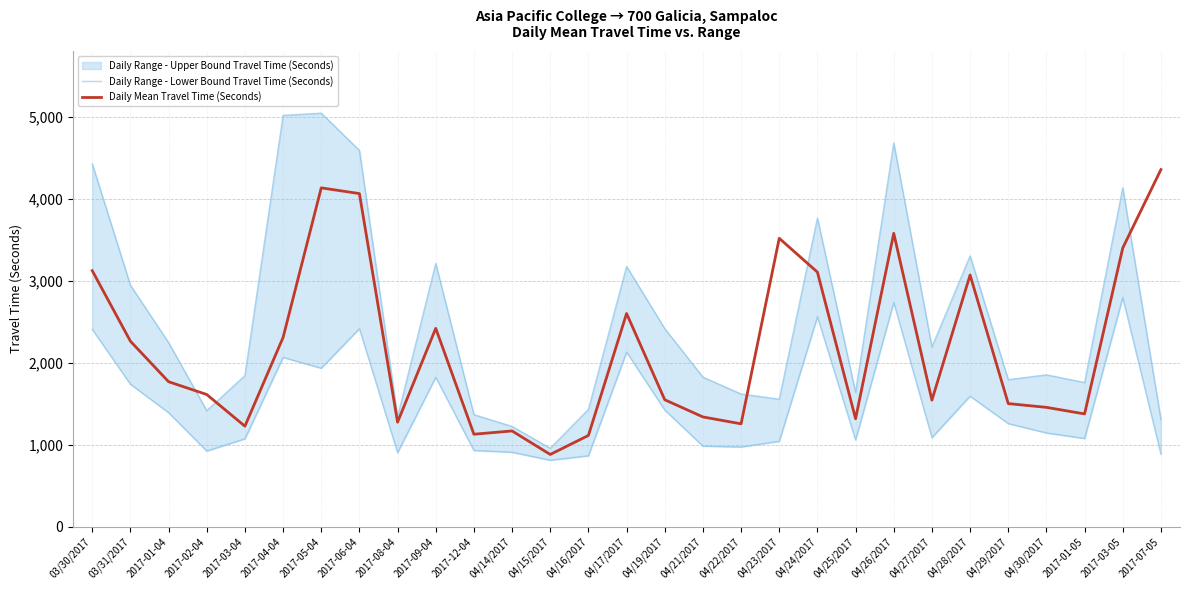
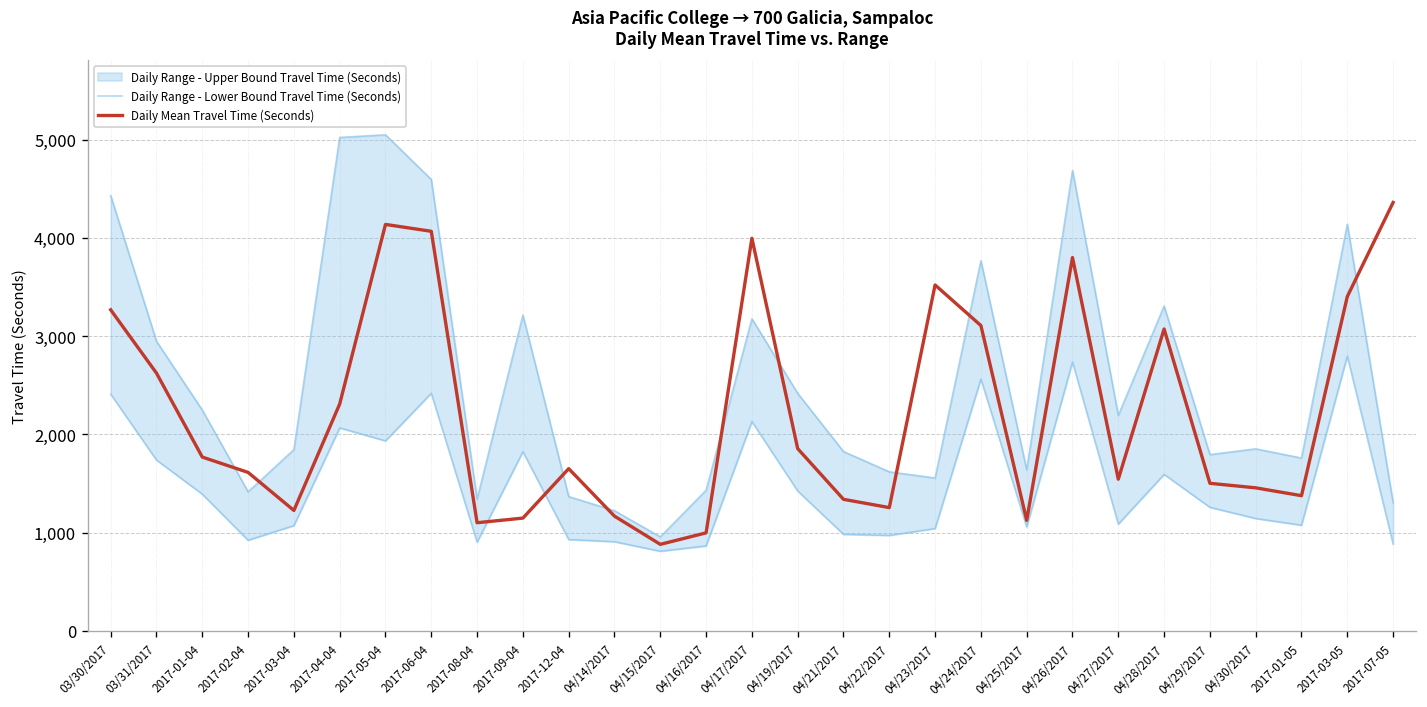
  {
    "Daily Mean Travel Time (Seconds)": {
-     "03/30/2017": "3,100",
-     "03/31/2017": "2,300",
+     "03/30/2017": "3,300",
+     "03/31/2017": "2,600",
      "2017-01-04": "1,800",
      "2017-02-04": "1,600",
      "2017-03-04": "1,200",
      "2017-04-04": "2,300",
      "2017-05-04": "4,100",
      "2017-06-04": "4,100",
-     "2017-08-04": "1,300",
-     "2017-09-04": "2,400",
-     "2017-12-04": "1,100",
+     "2017-08-04": "1,100",
+     "2017-09-04": "1,100",
+     "2017-12-04": "1,700",
      "04/14/2017": "1,200",
      "04/15/2017": "900",
-     "04/16/2017": "1,100",
-     "04/17/2017": "2,600",
-     "04/19/2017": "1,500",
+     "04/16/2017": "1,000",
+     "04/17/2017": "4,000",
+     "04/19/2017": "1,900",
      "04/21/2017": "1,300",
      "04/22/2017": "1,300",
      "04/23/2017": "3,500",
      "04/24/2017": "3,100",
-     "04/25/2017": "1,300",
-     "04/26/2017": "3,600",
+     "04/25/2017": "1,100",
+     "04/26/2017": "3,800",
      "04/27/2017": "1,500",
      "04/28/2017": "3,100",
      "04/29/2017": "1,500",
      "04/30/2017": "1,500",
      "2017-01-05": "1,400",
      "2017-03-05": "3,400",
      "2017-07-05": "4,400"
    }
  }
